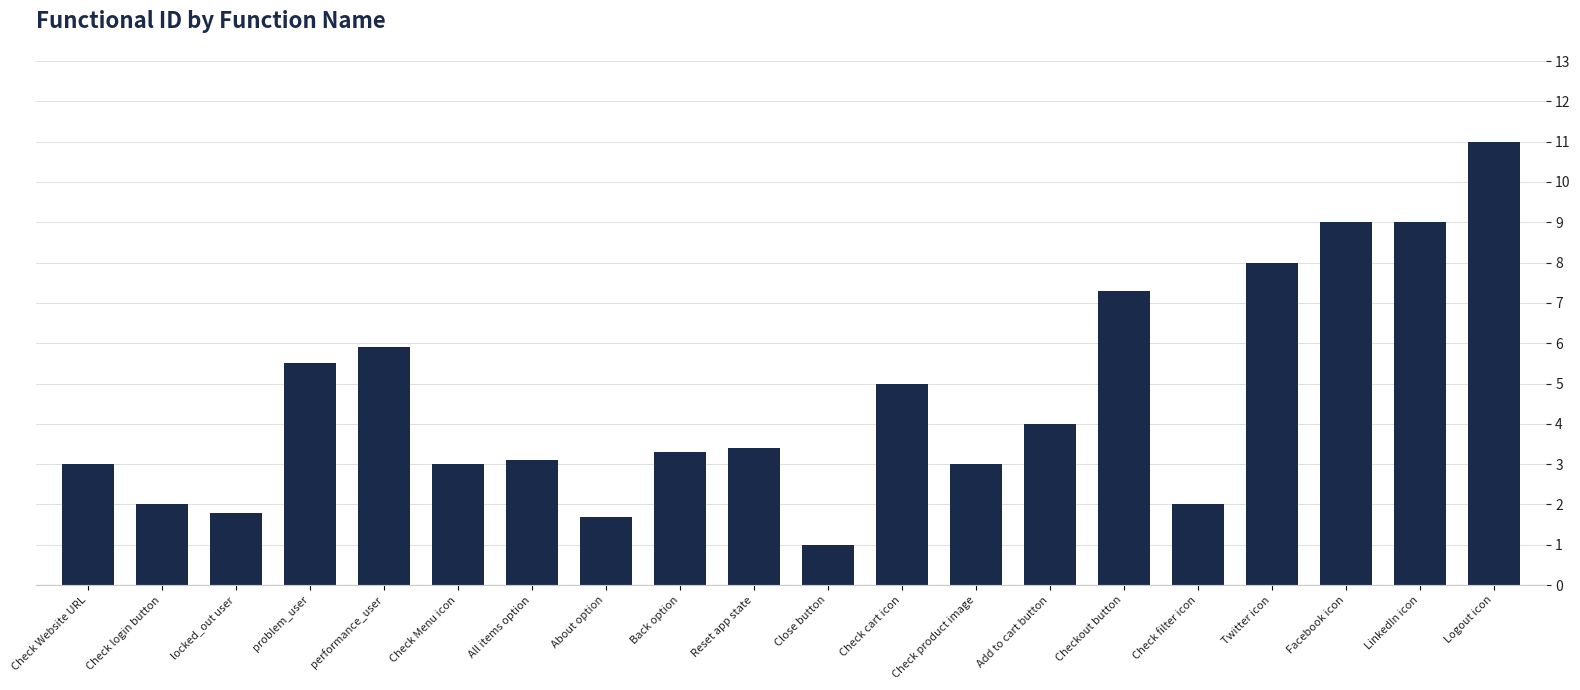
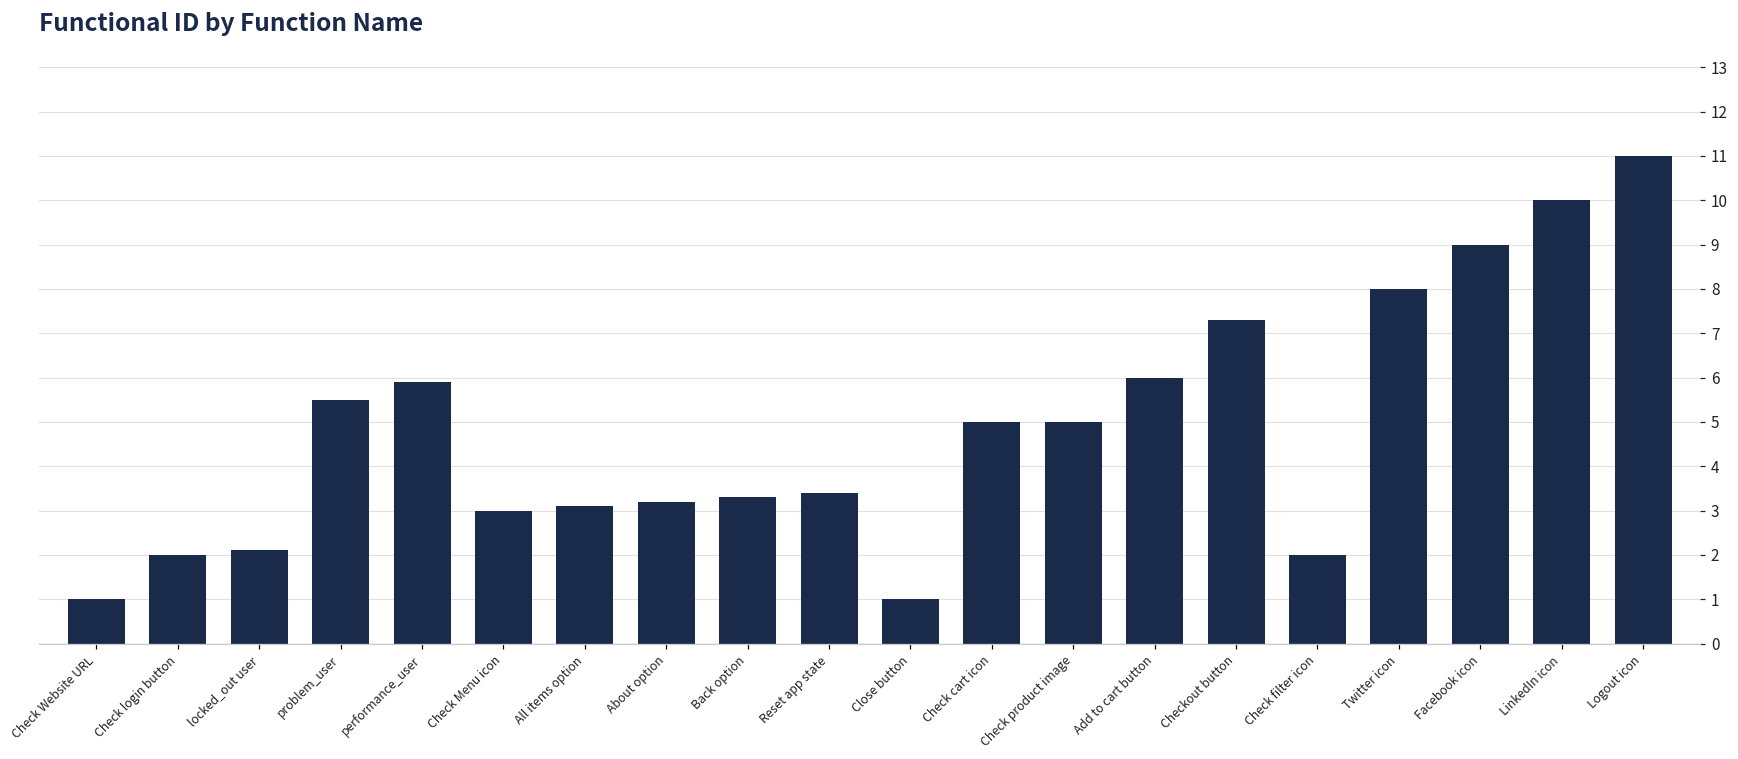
  {
-   "Check Website URL": 3,
+   "Check Website URL": 1,
    "Check login button": 2.0,
-   "locked_out user": 1.8,
+   "locked_out user": 2.1,
    "problem_user": 5.5,
    "performance_user": 5.9,
    "Check Menu icon": 3.0,
    "All items option": 3.1,
-   "About option": 1.7,
+   "About option": 3.2,
    "Back option": 3.3,
    "Reset app state": 3.4,
    "Close button": 1.0,
    "Check cart icon": 5.0,
-   "Check product image": 3,
-   "Add to cart button": 4,
+   "Check product image": 5,
+   "Add to cart button": 6,
    "Checkout button": 7.3,
    "Check filter icon": 2.0,
    "Twitter icon": 8.0,
    "Facebook icon": 9.0,
-   "LinkedIn icon": 9,
+   "LinkedIn icon": 10,
    "Logout icon": 11.0
  }
